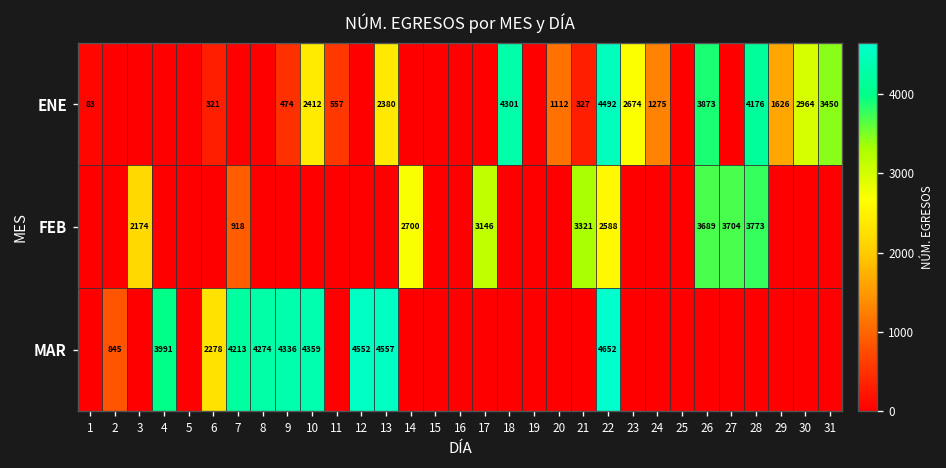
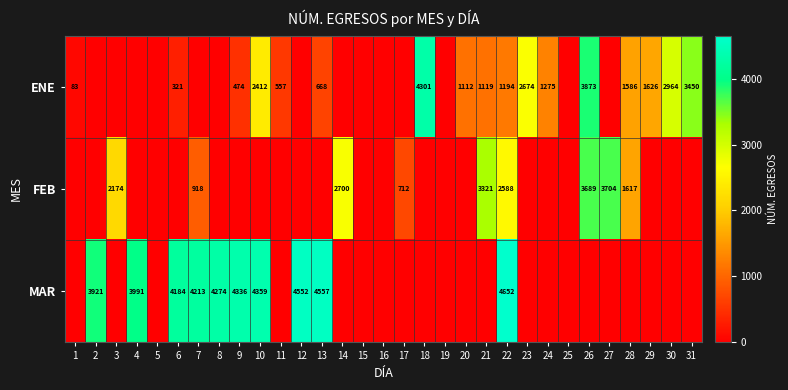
  {
    "ENE": {
      "1": 83,
      "6": 321,
      "9": 474,
      "10": 2412,
      "11": 557,
-     "13": 2380,
+     "13": 668,
      "18": 4301,
      "20": 1112,
-     "21": 327,
-     "22": 4492,
+     "21": 1119,
+     "22": 1194,
      "23": 2674,
      "24": 1275,
      "26": 3873,
-     "28": 4176,
+     "28": 1586,
      "29": 1626,
      "30": 2964,
      "31": 3450
    },
    "FEB": {
      "3": 2174,
      "7": 918,
      "14": 2700,
-     "17": 3146,
+     "17": 712,
      "21": 3321,
      "22": 2588,
      "26": 3689,
      "27": 3704,
-     "28": 3773
+     "28": 1617
    },
    "MAR": {
-     "2": 845,
+     "2": 3921,
      "4": 3991,
-     "6": 2278,
+     "6": 4184,
      "7": 4213,
      "8": 4274,
      "9": 4336,
      "10": 4359,
      "12": 4552,
      "13": 4557,
      "22": 4652
    }
  }
